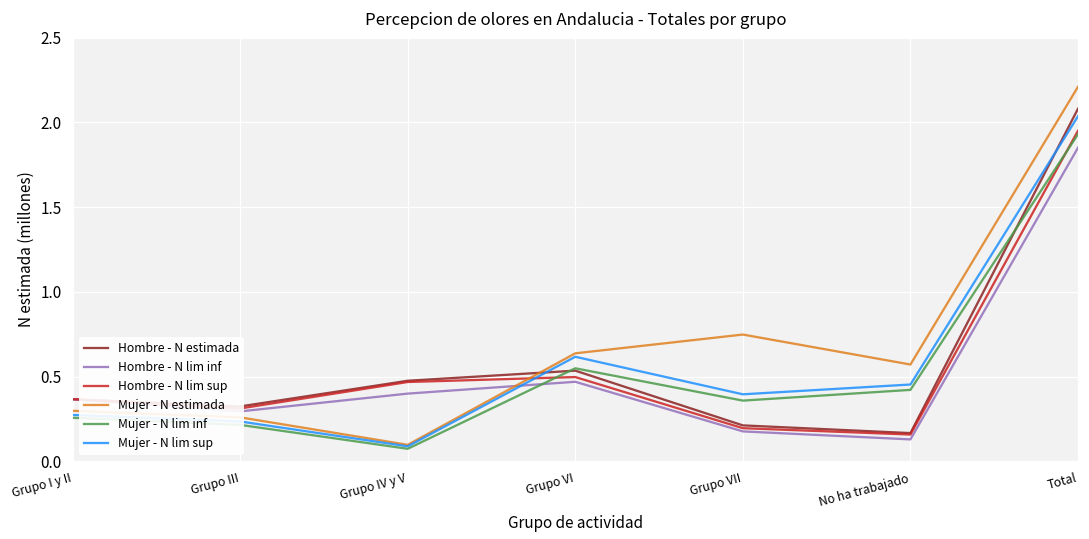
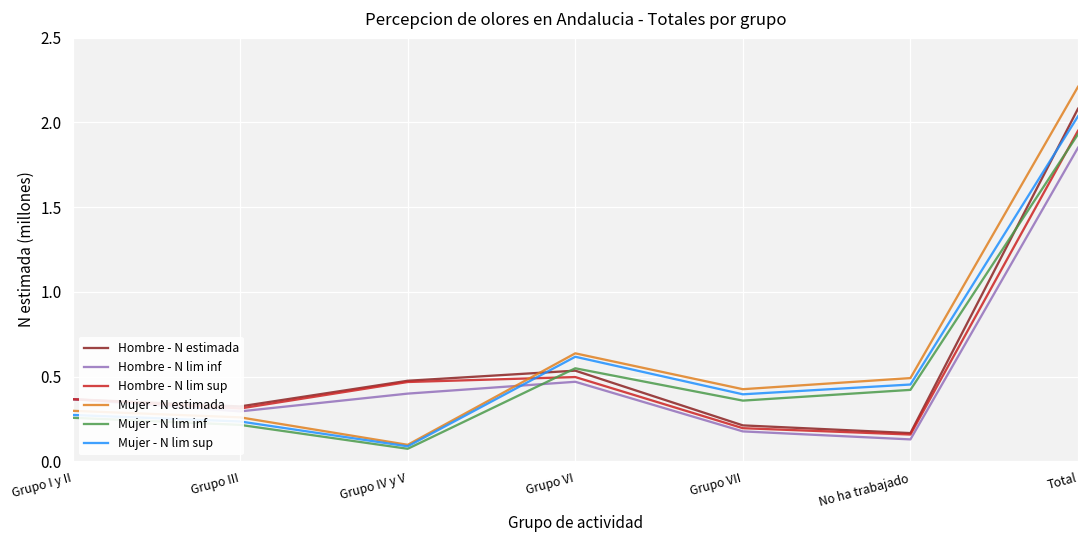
  {
    "Hombre - N estimada": {
      "Grupo VII": 0.21,
      "Total": 2.08
    },
    "Hombre - N lim inf": {
      "Grupo IV y V": 0.40,
      "Grupo VI": 0.47,
      "Grupo VII": 0.18,
      "No ha trabajado": 0.13,
      "Total": 1.85
    },
    "Hombre - N lim sup": {
      "Grupo VI": 0.50,
      "Grupo VII": 0.20,
      "Total": 1.95
    },
    "Mujer - N estimada": {
      "Grupo I y II": 0.30,
      "Grupo VI": 0.64,
-     "Grupo VII": 0.75,
-     "No ha trabajado": 0.57,
+     "Grupo VII": 0.43,
+     "No ha trabajado": 0.49,
      "Total": 2.21
    },
    "Mujer - N lim inf": {
      "Grupo I y II": 0.26,
      "Grupo VII": 0.36,
      "No ha trabajado": 0.42,
      "Total": 1.93
    },
    "Mujer - N lim sup": {
      "Grupo I y II": 0.27,
      "Grupo VI": 0.62,
      "Grupo VII": 0.40,
      "No ha trabajado": 0.45,
      "Total": 2.04
    }
  }
